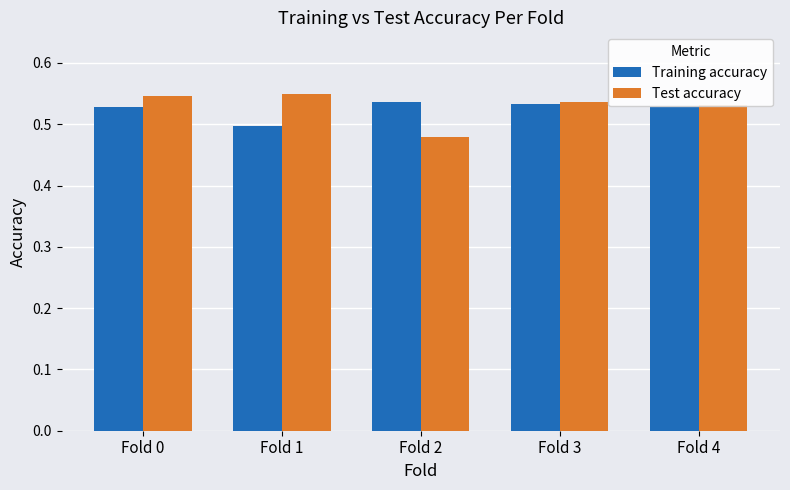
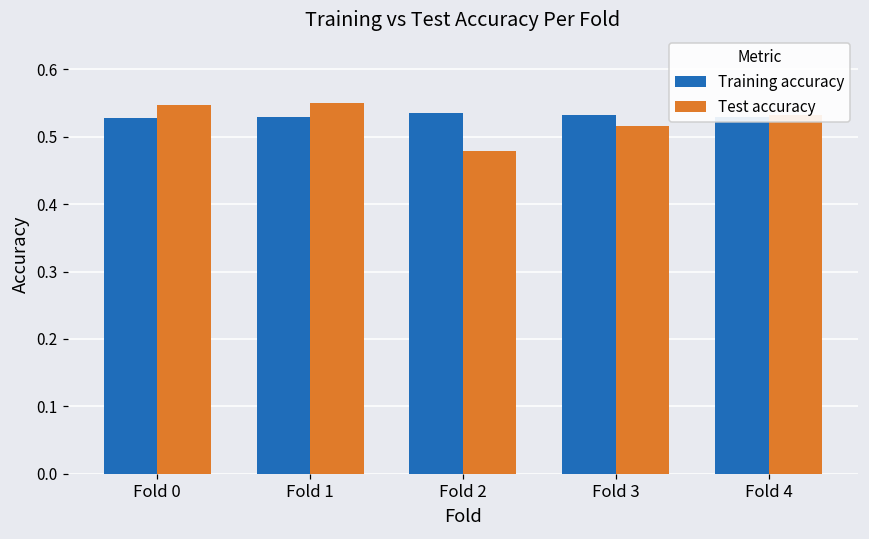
  {
    "Training accuracy": {
      "Fold 0": 0.53,
-     "Fold 1": 0.50,
+     "Fold 1": 0.53,
      "Fold 2": 0.54,
      "Fold 3": 0.53,
      "Fold 4": 0.53
    },
    "Test accuracy": {
      "Fold 0": 0.55,
      "Fold 1": 0.55,
      "Fold 2": 0.48,
-     "Fold 3": 0.54
+     "Fold 3": 0.52
    }
  }
